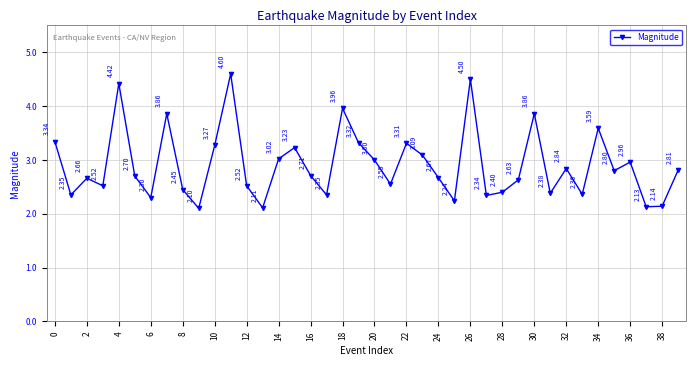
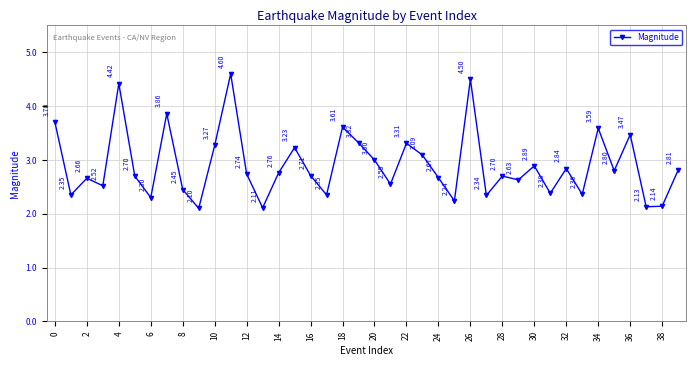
  {
-   "0": 3.34,
+   "0": 3.70,
    "2": 2.66,
    "4": 4.42,
    "6": 2.30,
    "8": 2.45,
    "10": 3.27,
-   "12": 2.52,
-   "14": 3.02,
+   "12": 2.74,
+   "14": 2.76,
    "16": 2.71,
-   "18": 3.96,
+   "18": 3.61,
    "20": 3.00,
    "22": 3.31,
    "24": 2.67,
    "26": 4.50,
-   "28": 2.40,
-   "30": 3.86,
+   "28": 2.70,
+   "30": 2.89,
    "32": 2.84,
    "34": 3.59,
-   "36": 2.96,
+   "36": 3.47,
    "38": 2.14
  }
